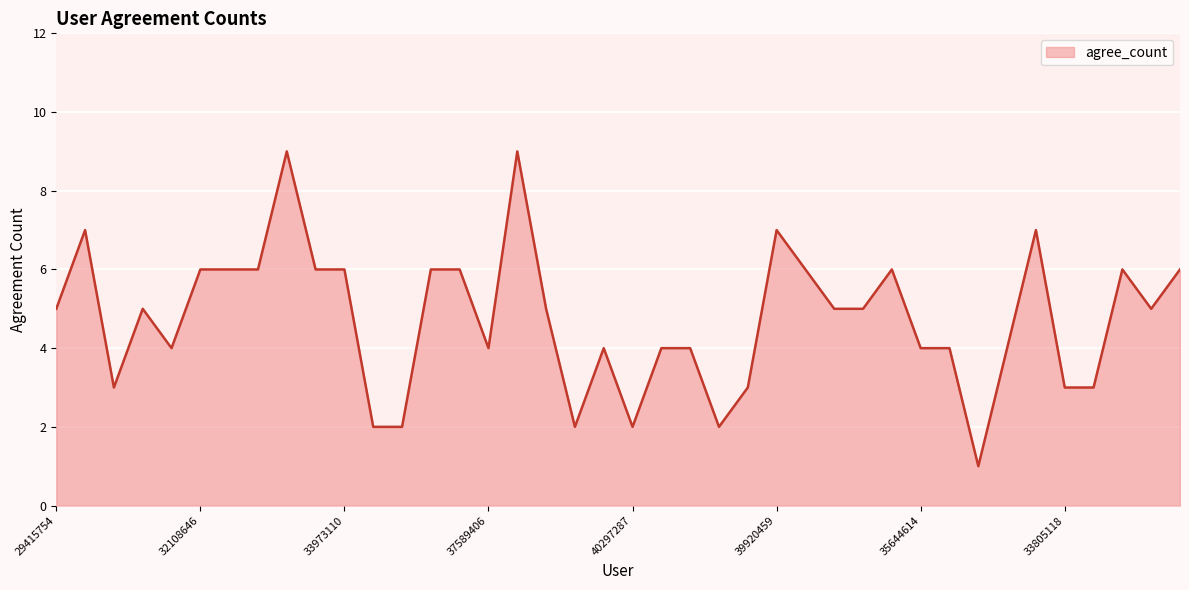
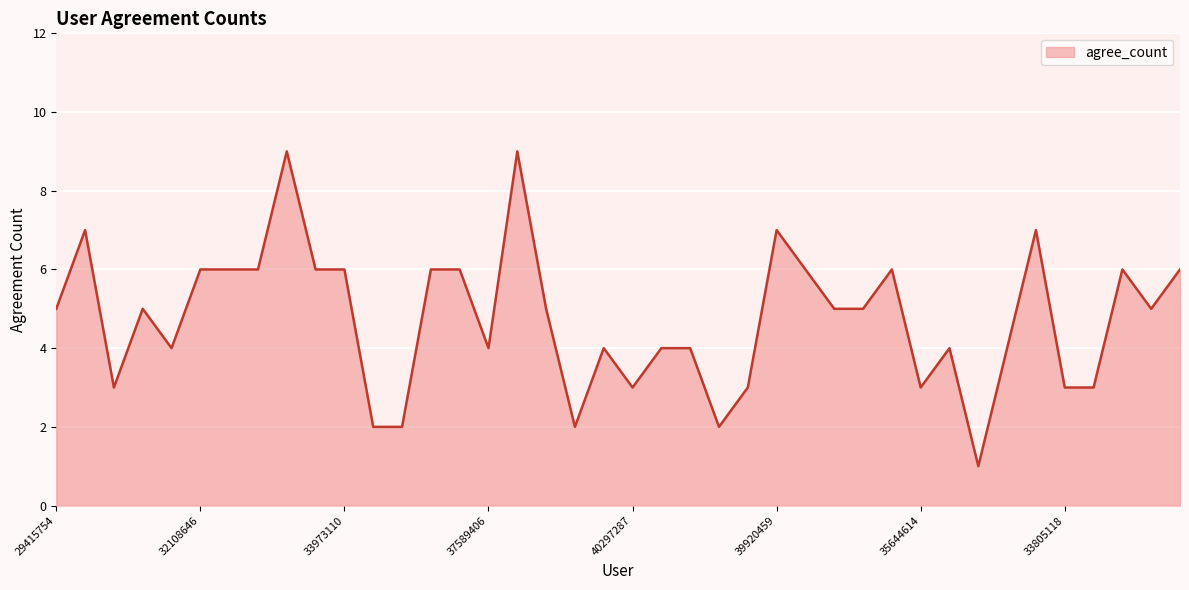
  {
    "29415754": 5,
    "32108646": 6,
    "33973110": 6,
    "37589406": 4,
-   "40297287": 2,
+   "40297287": 3,
    "39920459": 7,
-   "35644614": 4,
+   "35644614": 3,
    "33805118": 3
  }
